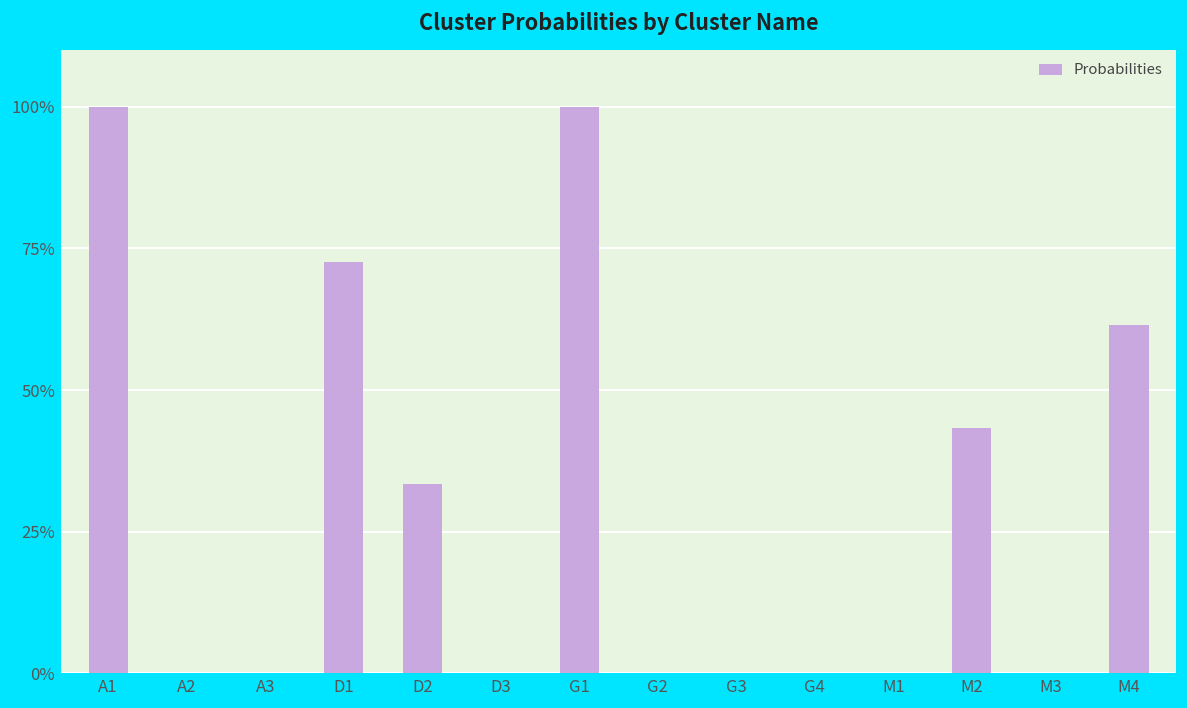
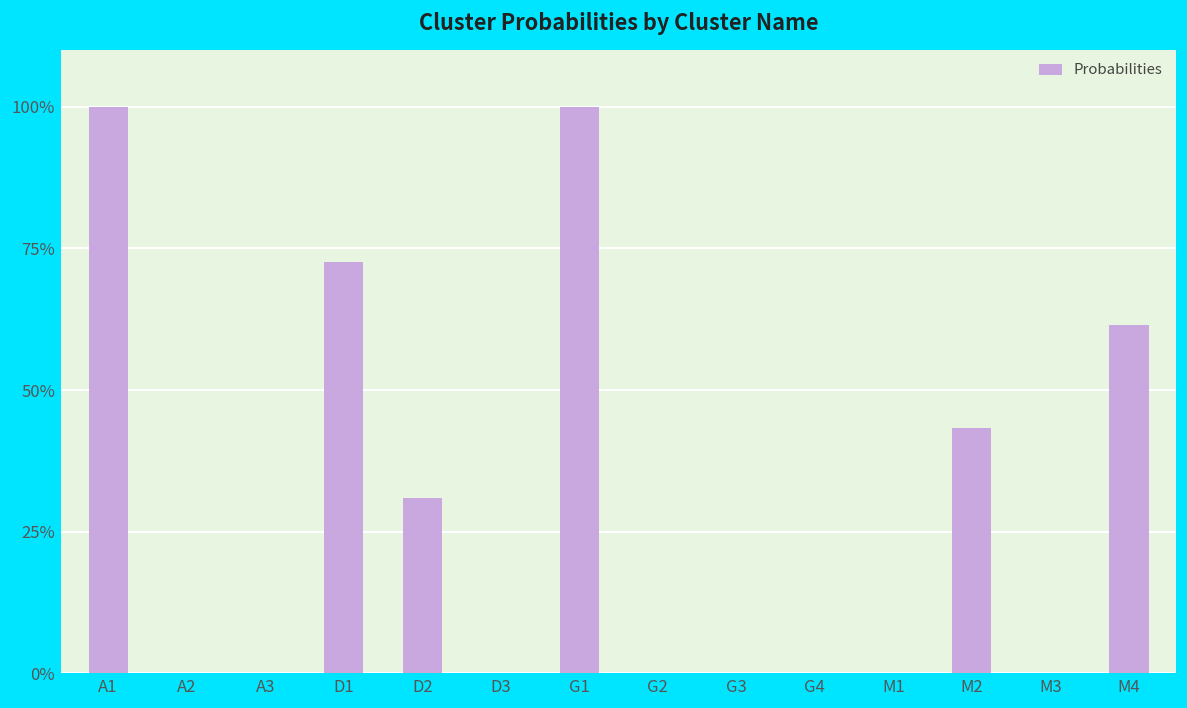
  {
    "A1": "100%",
    "A2": "0%",
    "A3": "0%",
    "D1": "73%",
-   "D2": "33%",
+   "D2": "31%",
    "D3": "0%",
    "G1": "100%",
    "G2": "0%",
    "G3": "0%",
    "G4": "0%",
    "M1": "0%",
    "M2": "43%",
    "M3": "0%",
    "M4": "62%"
  }
